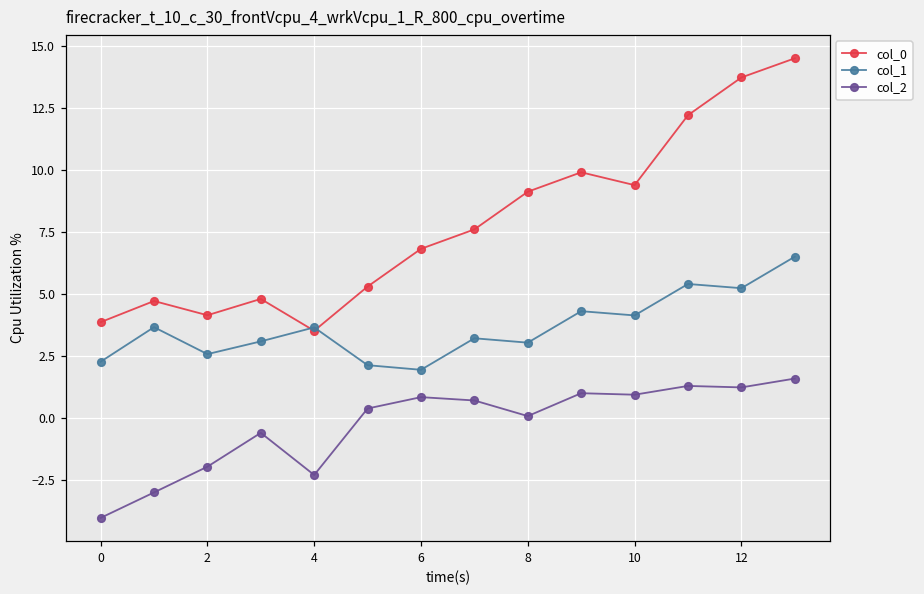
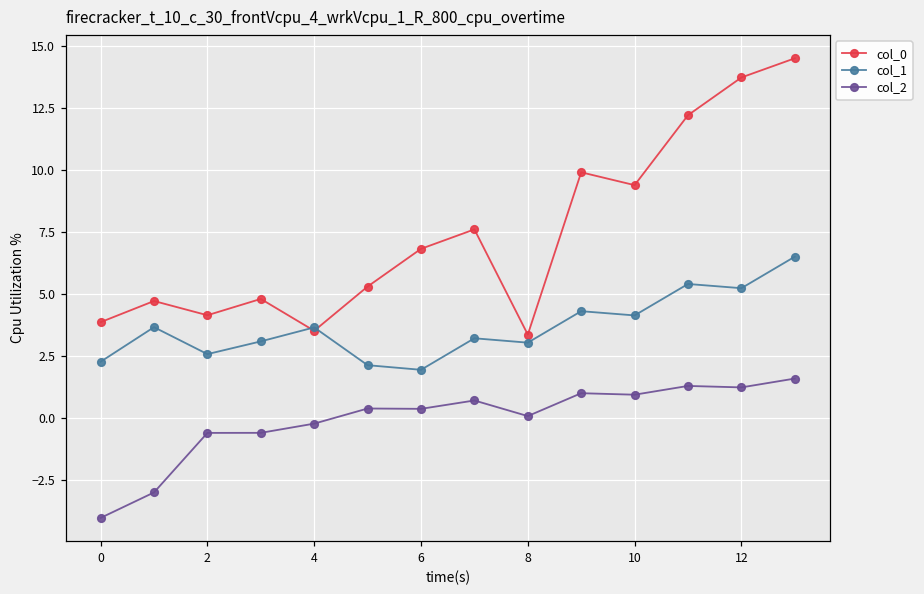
  {
    "col_0": {
      "0": 3.9,
      "2": 4.2,
      "4": 3.5,
      "6": 6.8,
-     "8": 9.1,
+     "8": 3.4,
      "10": 9.4,
      "12": 13.7
    },
    "col_1": {
      "0": 2.3,
      "2": 2.6,
      "4": 3.7,
      "6": 2.0,
      "8": 3.0,
      "10": 4.1,
      "12": 5.2
    },
    "col_2": {
      "0": -4.0,
-     "2": -2.0,
-     "4": -2.3,
-     "6": 0.8,
+     "2": -0.6,
+     "4": -0.2,
+     "6": 0.4,
      "8": 0.1,
      "10": 0.9,
      "12": 1.2
    }
  }
